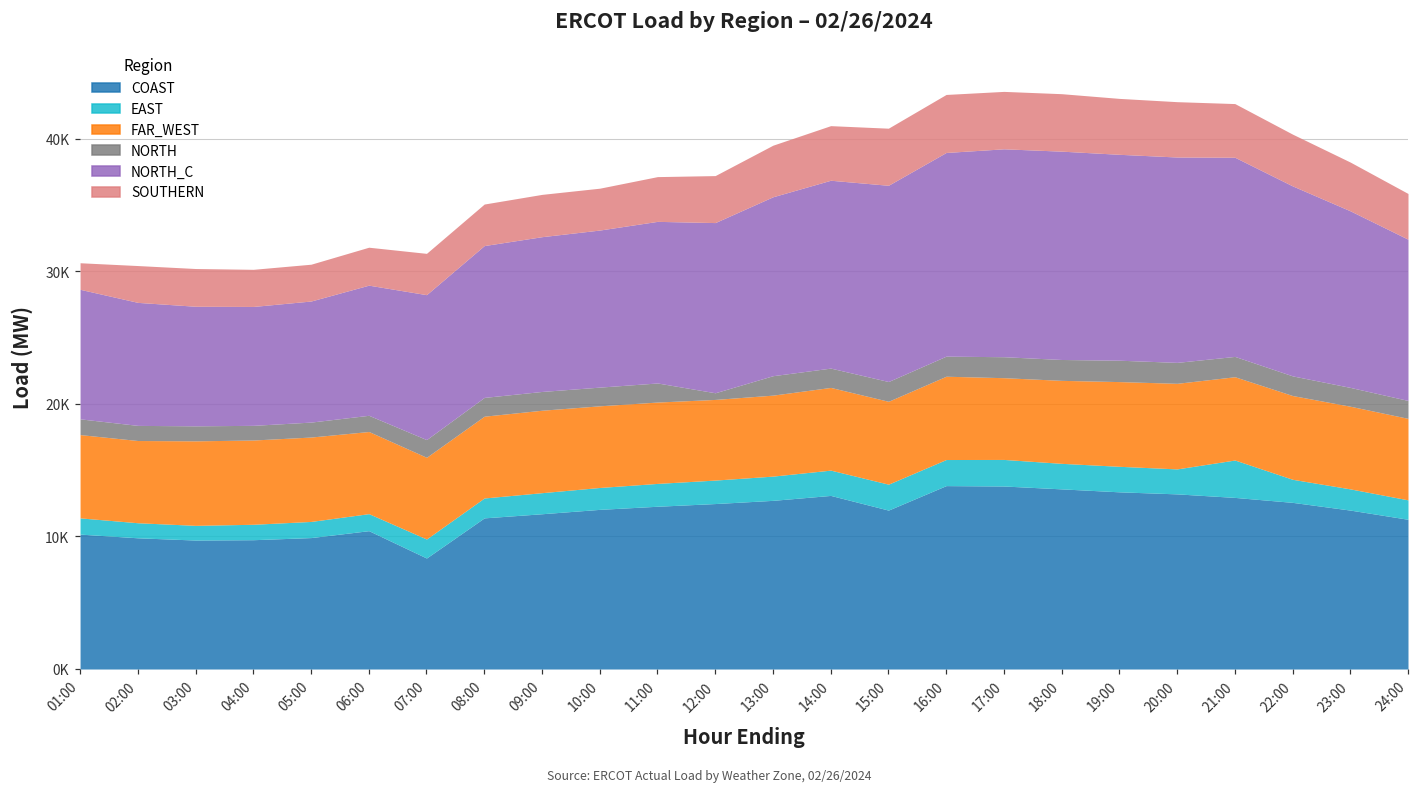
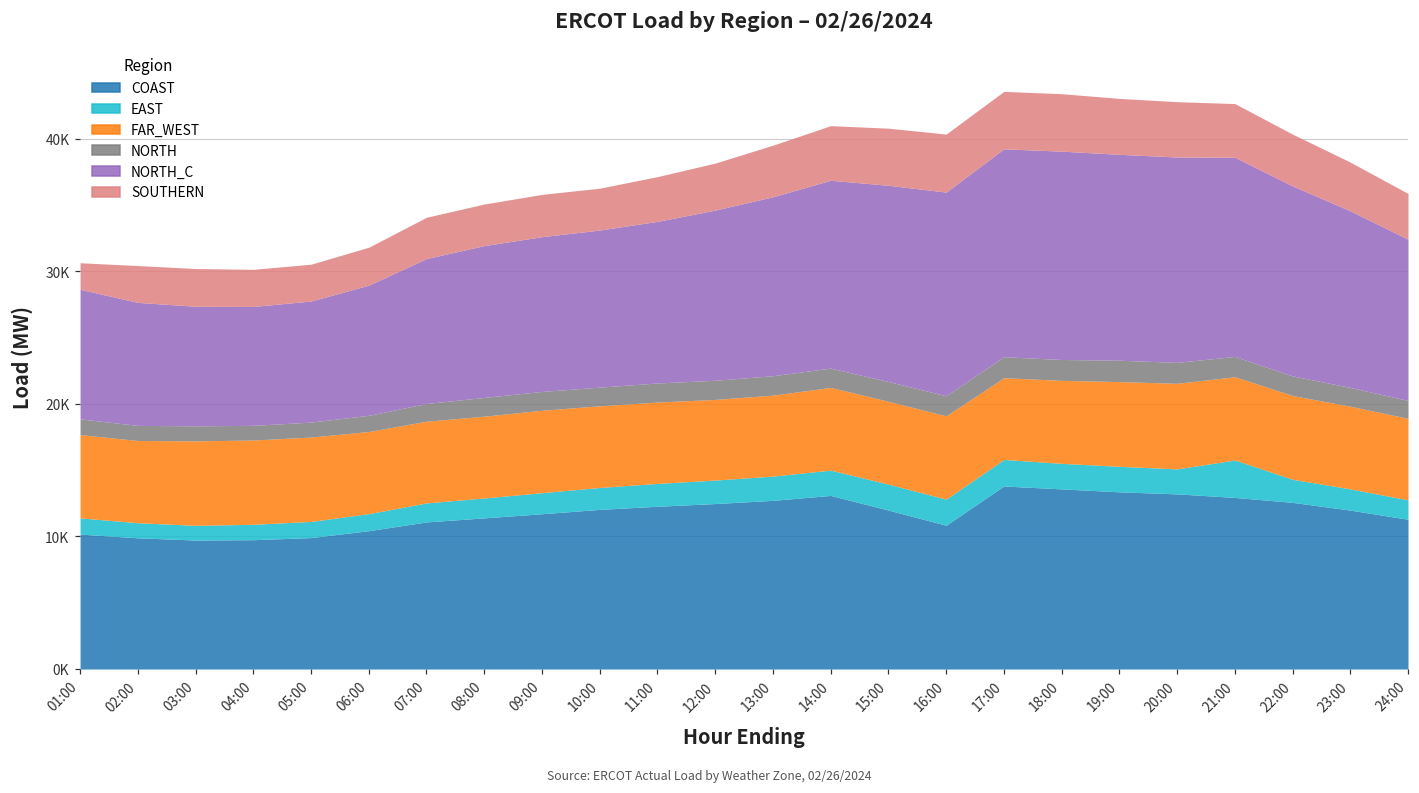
  {
    "COAST": {
      "01:00": 10200,
      "02:00": 9900,
      "03:00": 9700,
      "04:00": 9800,
      "05:00": 9900,
      "06:00": 10400,
-     "07:00": 8400,
+     "07:00": 11100,
      "08:00": 11400,
      "09:00": 11700,
      "10:00": 12000,
      "11:00": 12300,
      "12:00": 12500,
      "13:00": 12700,
      "14:00": 13100,
      "15:00": 12000,
-     "16:00": 13800,
+     "16:00": 10800,
      "17:00": 13800,
      "18:00": 13600,
      "19:00": 13400,
      "20:00": 13200,
      "21:00": 12900,
      "22:00": 12600,
      "23:00": 12000,
      "24:00": 11300
    },
    "EAST": {
      "01:00": 1200,
      "02:00": 1100,
      "03:00": 1100,
      "04:00": 1200,
      "05:00": 1200,
      "06:00": 1300,
      "07:00": 1400,
      "08:00": 1500,
      "09:00": 1600,
      "10:00": 1700,
      "11:00": 1700,
      "12:00": 1800,
      "13:00": 1800,
      "14:00": 1900,
      "15:00": 2000,
      "16:00": 2000,
      "17:00": 2000,
      "18:00": 1900,
      "19:00": 1900,
      "20:00": 1900,
      "21:00": 2800,
      "22:00": 1700,
      "23:00": 1600,
      "24:00": 1500
    },
    "FAR_WEST": {
      "01:00": 6300,
      "02:00": 6200,
      "03:00": 6400,
      "04:00": 6400,
      "05:00": 6400,
      "06:00": 6200,
      "07:00": 6200,
      "08:00": 6200,
      "09:00": 6200,
      "10:00": 6200,
      "11:00": 6100,
      "12:00": 6100,
      "13:00": 6100,
      "14:00": 6200,
      "15:00": 6300,
      "16:00": 6300,
      "17:00": 6200,
      "18:00": 6300,
      "19:00": 6400,
      "20:00": 6500,
      "21:00": 6300,
      "22:00": 6300,
      "23:00": 6200,
      "24:00": 6100
    },
    "NORTH": {
      "01:00": 1200,
      "02:00": 1100,
      "03:00": 1100,
      "04:00": 1100,
      "05:00": 1100,
      "06:00": 1200,
      "07:00": 1300,
      "08:00": 1400,
      "09:00": 1400,
      "10:00": 1400,
      "11:00": 1400,
-     "12:00": 500,
+     "12:00": 1400,
      "13:00": 1500,
      "14:00": 1500,
      "15:00": 1500,
      "16:00": 1500,
      "17:00": 1600,
      "18:00": 1600,
      "19:00": 1600,
      "20:00": 1600,
      "21:00": 1500,
      "22:00": 1500,
      "23:00": 1400,
      "24:00": 1400
    },
    "NORTH_C": {
      "01:00": 9800,
      "02:00": 9300,
      "03:00": 9000,
      "04:00": 9000,
      "05:00": 9100,
      "06:00": 9800,
      "07:00": 10900,
      "08:00": 11500,
      "09:00": 11700,
      "10:00": 11900,
      "11:00": 12200,
      "12:00": 12800,
      "13:00": 13500,
      "14:00": 14200,
      "15:00": 14800,
      "16:00": 15400,
      "17:00": 15700,
      "18:00": 15700,
      "19:00": 15500,
      "20:00": 15500,
      "21:00": 15000,
      "22:00": 14300,
      "23:00": 13300,
      "24:00": 12200
    },
    "SOUTHERN": {
      "01:00": 2000,
      "02:00": 2800,
      "03:00": 2800,
      "04:00": 2800,
      "05:00": 2800,
      "06:00": 2900,
      "07:00": 3100,
      "08:00": 3100,
      "09:00": 3200,
      "10:00": 3200,
      "11:00": 3400,
      "12:00": 3500,
      "13:00": 3900,
      "14:00": 4100,
      "15:00": 4300,
      "16:00": 4400,
      "17:00": 4300,
      "18:00": 4300,
      "19:00": 4200,
      "20:00": 4200,
      "21:00": 4100,
      "22:00": 3900,
      "23:00": 3700,
      "24:00": 3500
    }
  }
